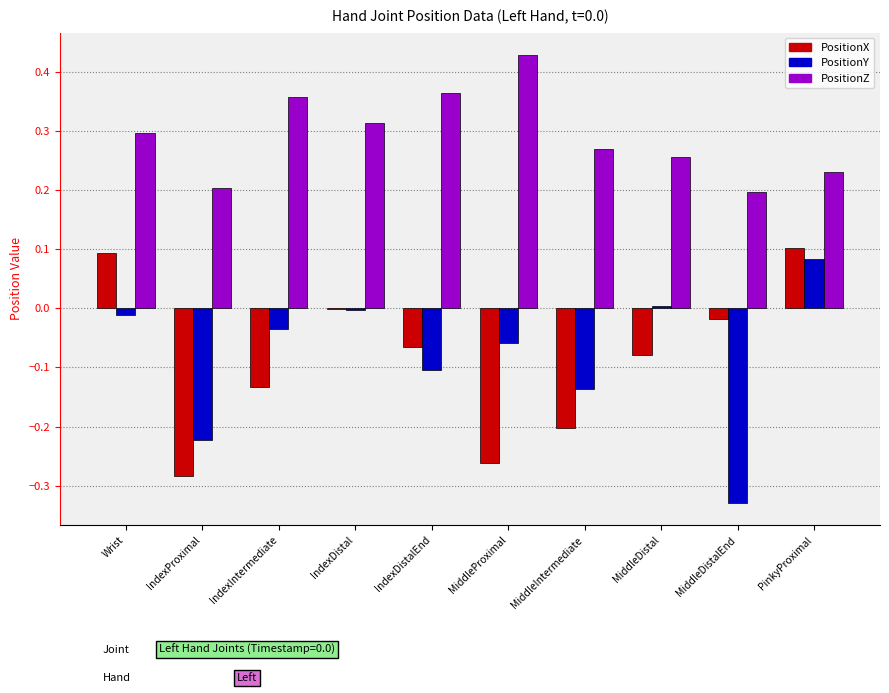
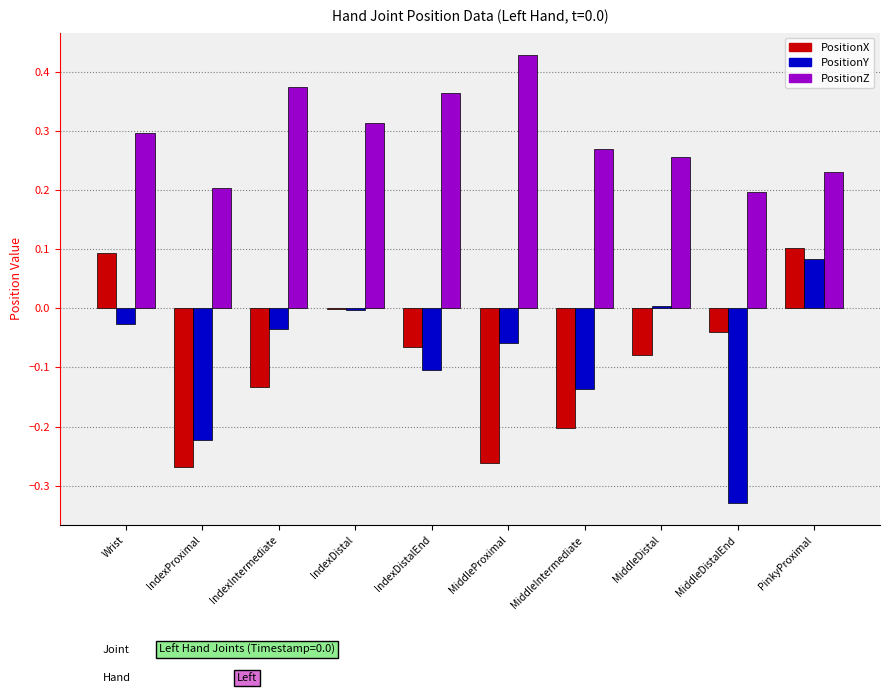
  {
    "PositionX": {
      "Wrist": 0.09,
-     "IndexProximal": -0.28,
+     "IndexProximal": -0.27,
      "IndexIntermediate": -0.13,
      "IndexDistalEnd": -0.07,
      "MiddleProximal": -0.26,
      "MiddleIntermediate": -0.20,
      "MiddleDistal": -0.08,
-     "MiddleDistalEnd": -0.02,
+     "MiddleDistalEnd": -0.04,
      "PinkyProximal": 0.10
    },
    "PositionY": {
-     "Wrist": -0.01,
+     "Wrist": -0.03,
      "IndexProximal": -0.22,
      "IndexIntermediate": -0.04,
      "IndexDistalEnd": -0.10,
      "MiddleProximal": -0.06,
      "MiddleIntermediate": -0.14,
      "MiddleDistal": 0.00,
      "MiddleDistalEnd": -0.33,
      "PinkyProximal": 0.08
    },
    "PositionZ": {
      "Wrist": 0.30,
      "IndexProximal": 0.20,
-     "IndexIntermediate": 0.36,
+     "IndexIntermediate": 0.37,
      "IndexDistal": 0.31,
      "IndexDistalEnd": 0.36,
      "MiddleProximal": 0.43,
      "MiddleIntermediate": 0.27,
      "MiddleDistal": 0.26,
      "MiddleDistalEnd": 0.20,
      "PinkyProximal": 0.23
    }
  }
